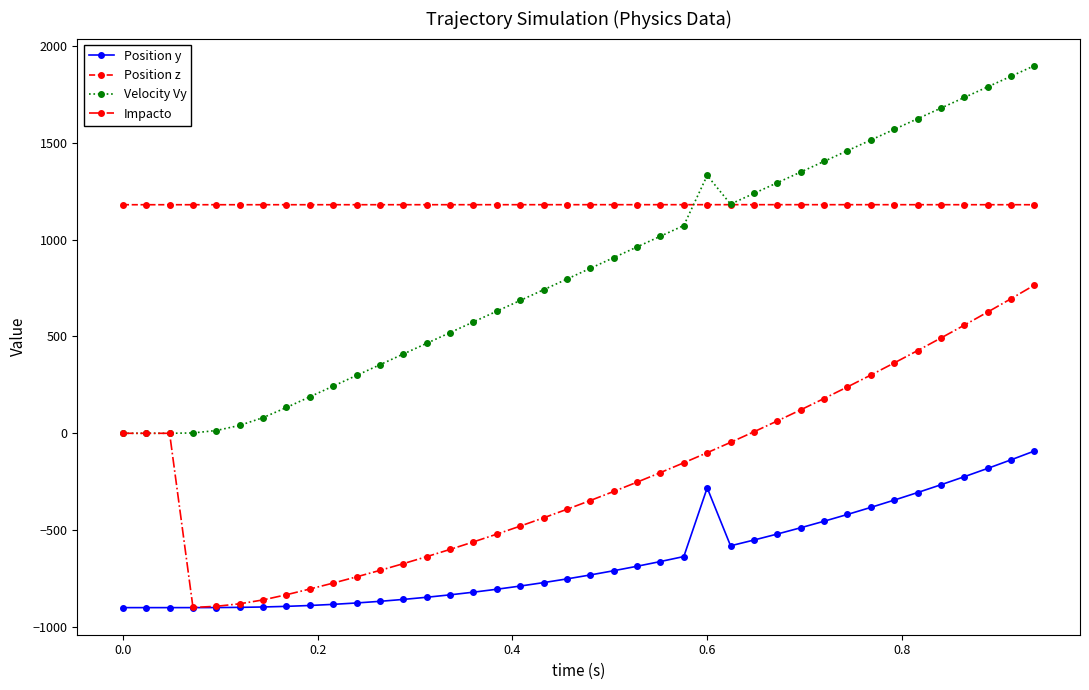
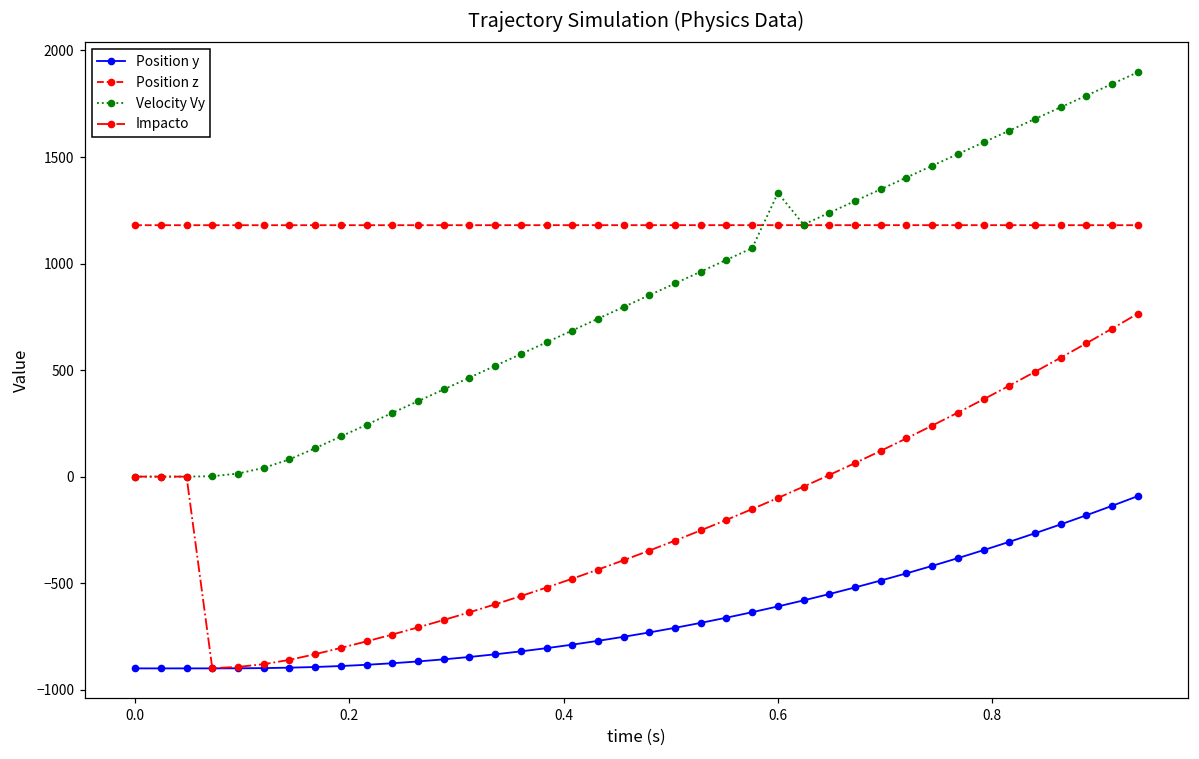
  {
    "Position y": {
      "0.0": -900,
-     "0.6": -280
+     "0.6": -610
    },
    "Velocity Vy": {
      "0.6": 1330
    }
  }
